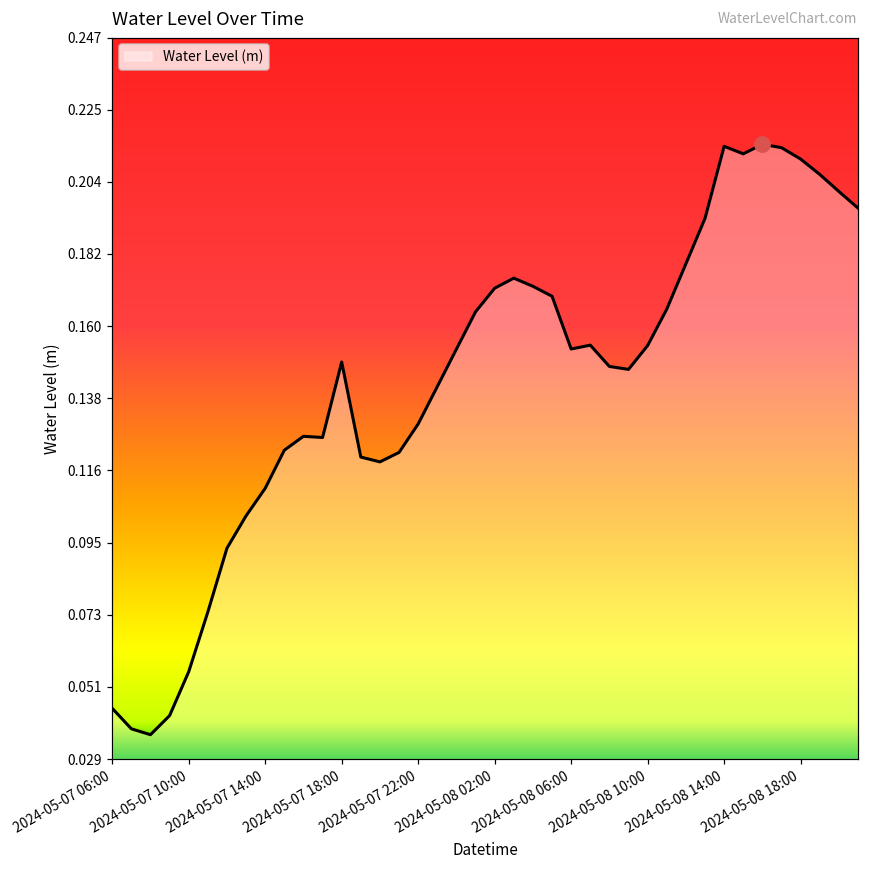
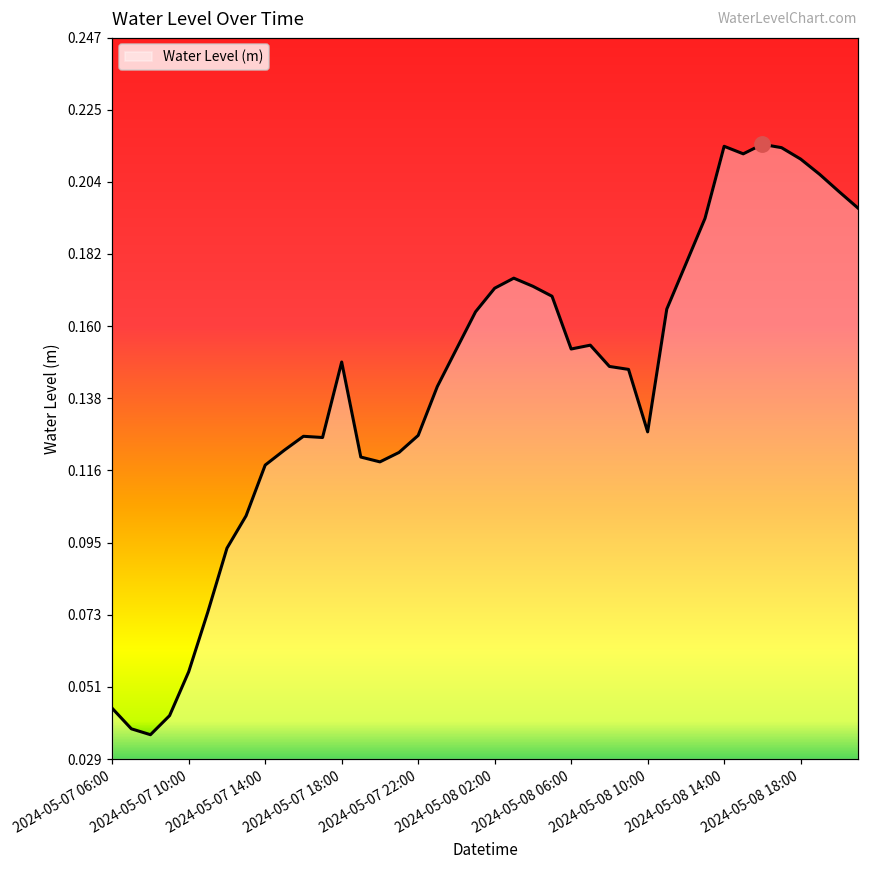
  {
    "Water Level (m)": {
      "2024-05-07 06:00": 0.045,
      "2024-05-07 10:00": 0.056,
-     "2024-05-07 14:00": 0.111,
+     "2024-05-07 14:00": 0.118,
      "2024-05-07 18:00": 0.149,
-     "2024-05-07 22:00": 0.130,
+     "2024-05-07 22:00": 0.127,
      "2024-05-08 02:00": 0.171,
      "2024-05-08 06:00": 0.153,
-     "2024-05-08 10:00": 0.154,
+     "2024-05-08 10:00": 0.128,
      "2024-05-08 14:00": 0.214,
      "2024-05-08 18:00": 0.210
    }
  }
